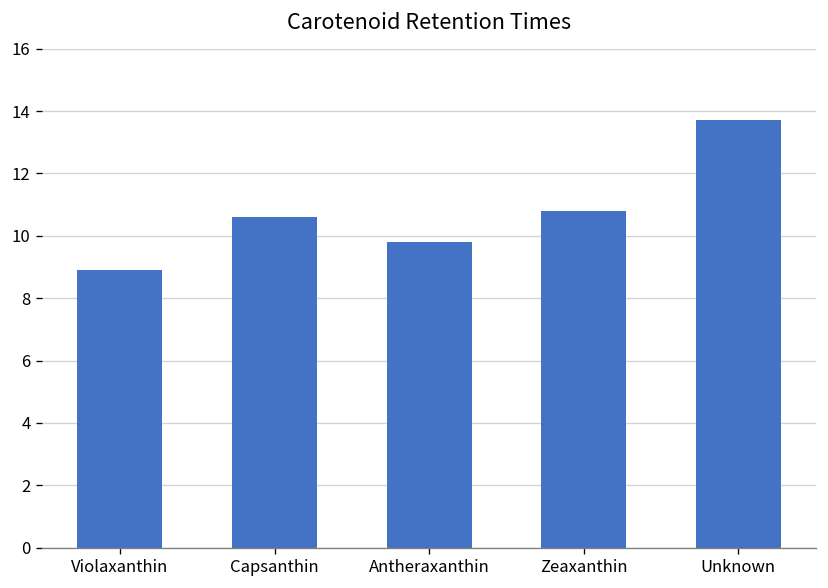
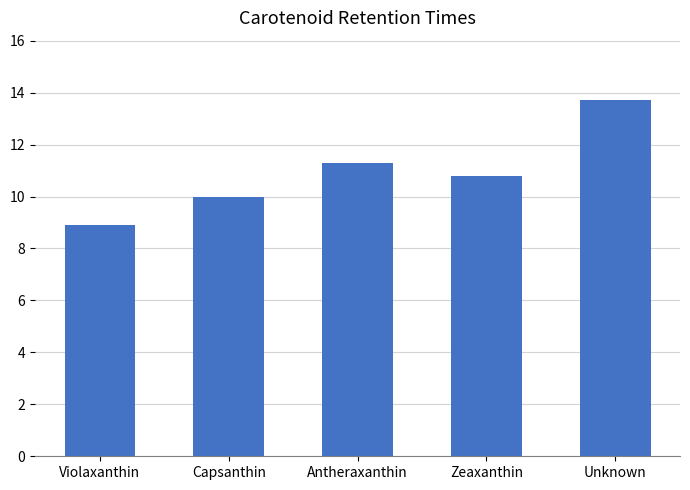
  {
    "Violaxanthin": 8.9,
-   "Capsanthin": 10.6,
-   "Antheraxanthin": 9.8,
+   "Capsanthin": 10.0,
+   "Antheraxanthin": 11.3,
    "Zeaxanthin": 10.8,
    "Unknown": 13.7
  }
